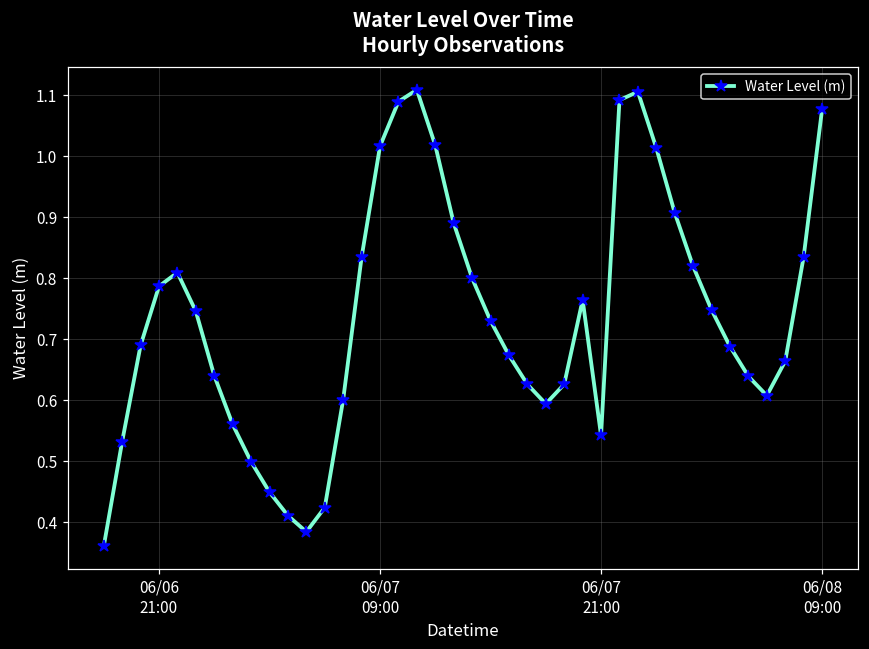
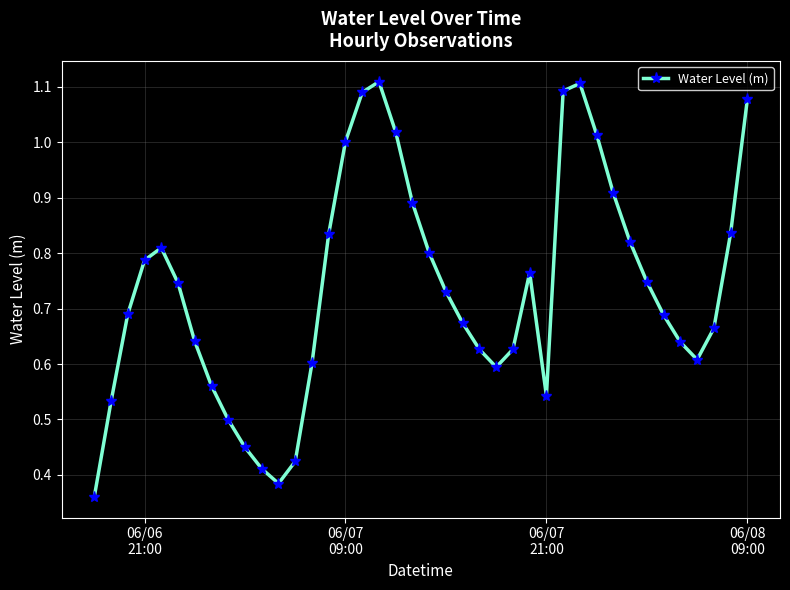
  {
    "06/06 21:00": 0.79,
-   "06/07 09:00": 1.02,
+   "06/07 09:00": 1.00,
    "06/07 21:00": 0.54,
    "06/08 09:00": 1.08
  }
